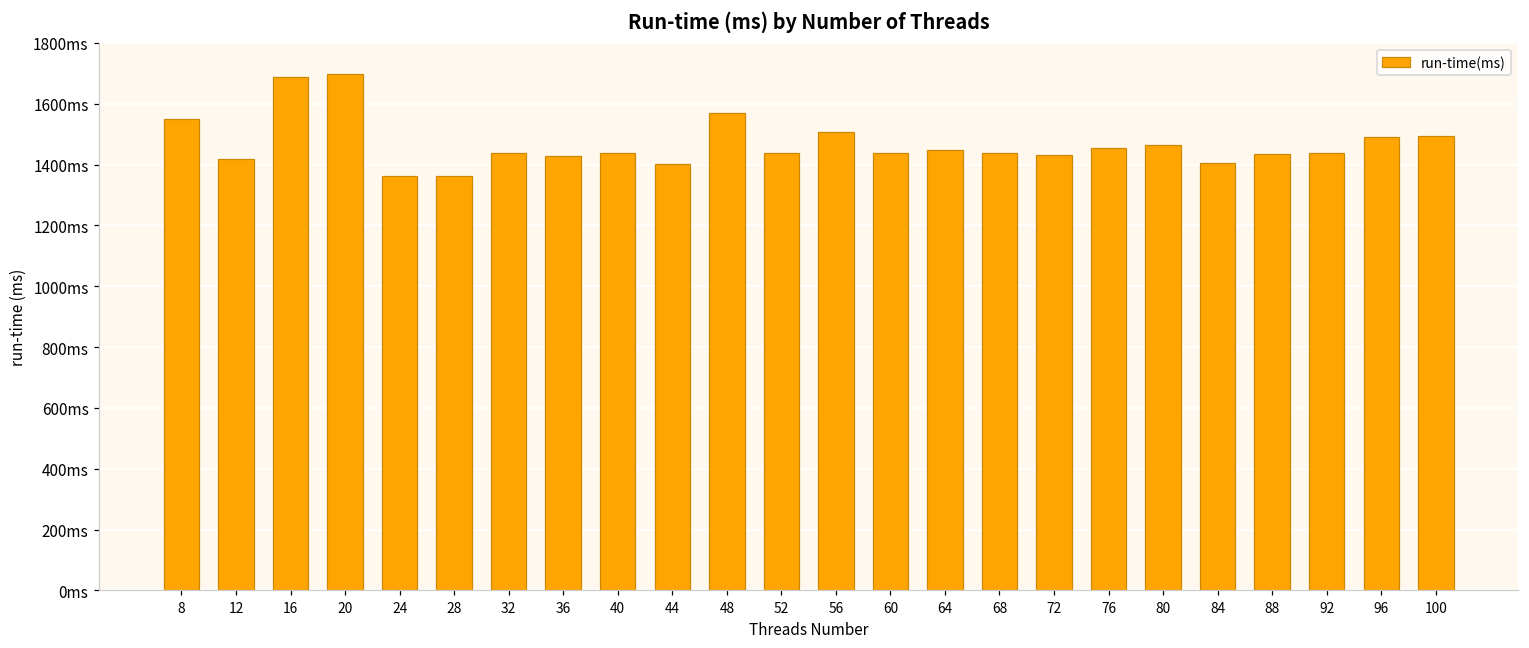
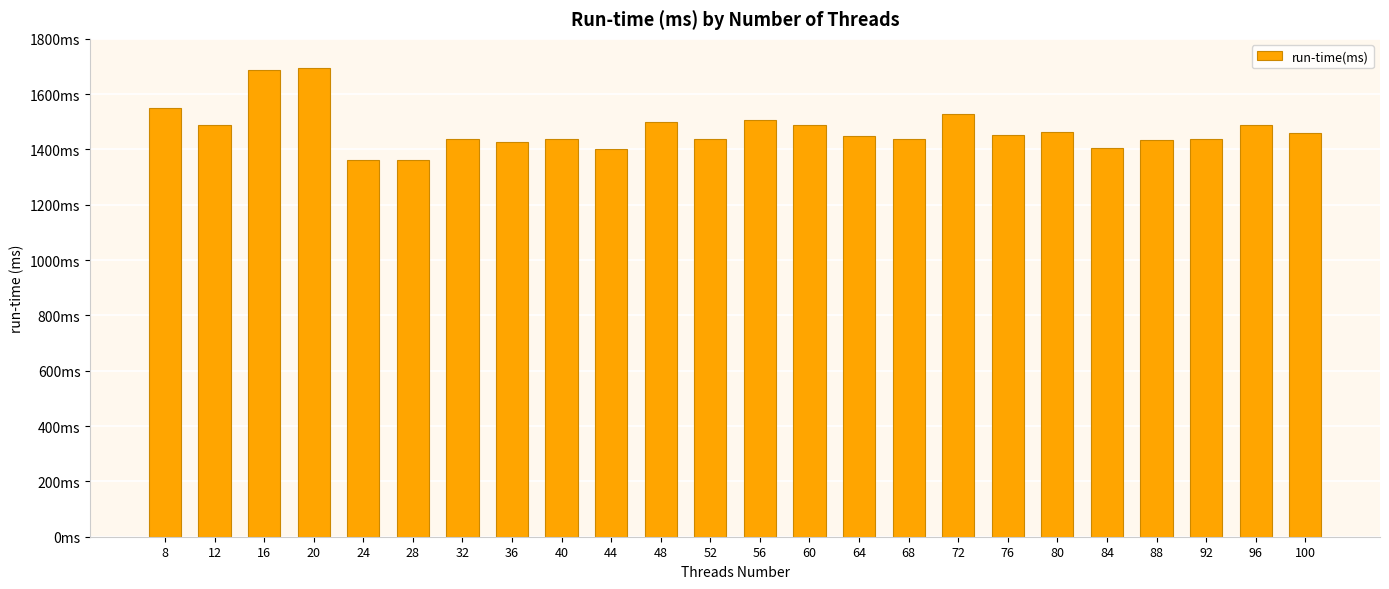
  {
    "8": "1550ms",
-   "12": "1420ms",
+   "12": "1490ms",
    "16": "1690ms",
    "20": "1700ms",
    "24": "1360ms",
    "28": "1360ms",
    "32": "1440ms",
    "36": "1430ms",
    "40": "1440ms",
    "44": "1400ms",
-   "48": "1570ms",
+   "48": "1500ms",
    "52": "1440ms",
    "56": "1510ms",
-   "60": "1440ms",
+   "60": "1490ms",
    "64": "1450ms",
    "68": "1440ms",
-   "72": "1430ms",
+   "72": "1530ms",
    "76": "1450ms",
    "80": "1470ms",
    "84": "1400ms",
    "88": "1440ms",
    "92": "1440ms",
    "96": "1490ms",
-   "100": "1490ms"
+   "100": "1460ms"
  }
